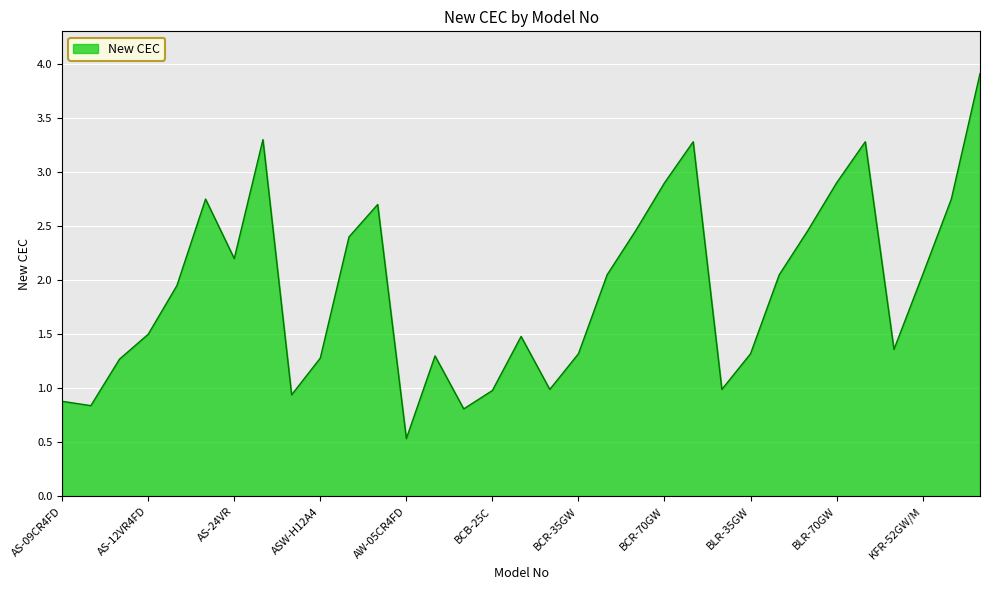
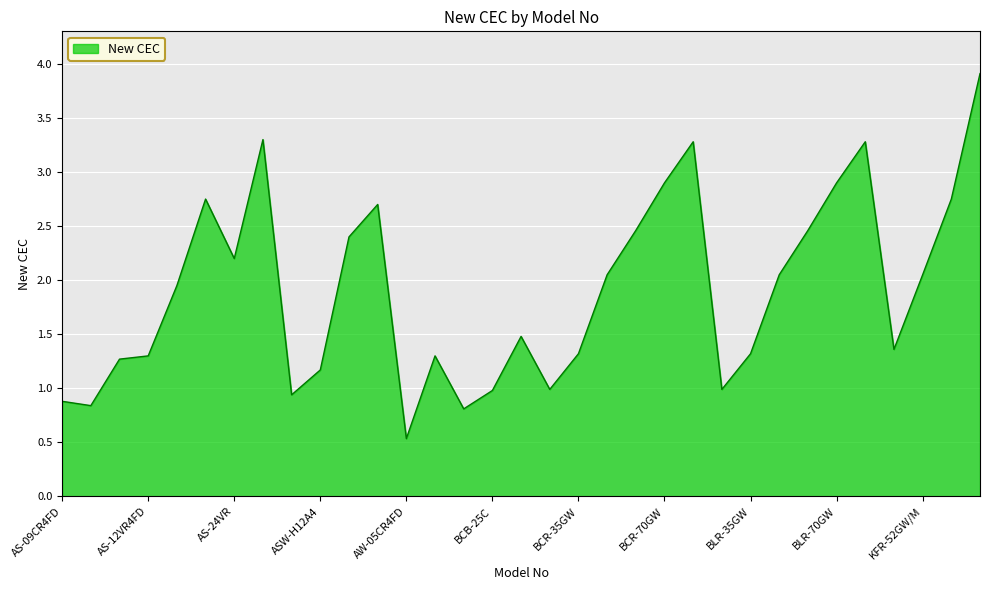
  {
    "AS-09CR4FD": 0.88,
-   "AS-12VR4FD": 1.5,
+   "AS-12VR4FD": 1.3,
    "AS-24VR": 2.20,
-   "ASW-H12A4": 1.28,
+   "ASW-H12A4": 1.17,
    "AW-05CR4FD": 0.54,
    "BCB-25C": 0.98,
    "BCR-35GW": 1.32,
    "BCR-70GW": 2.90,
    "BLR-35GW": 1.32,
    "BLR-70GW": 2.90,
    "KFR-52GW/M": 2.05
  }
